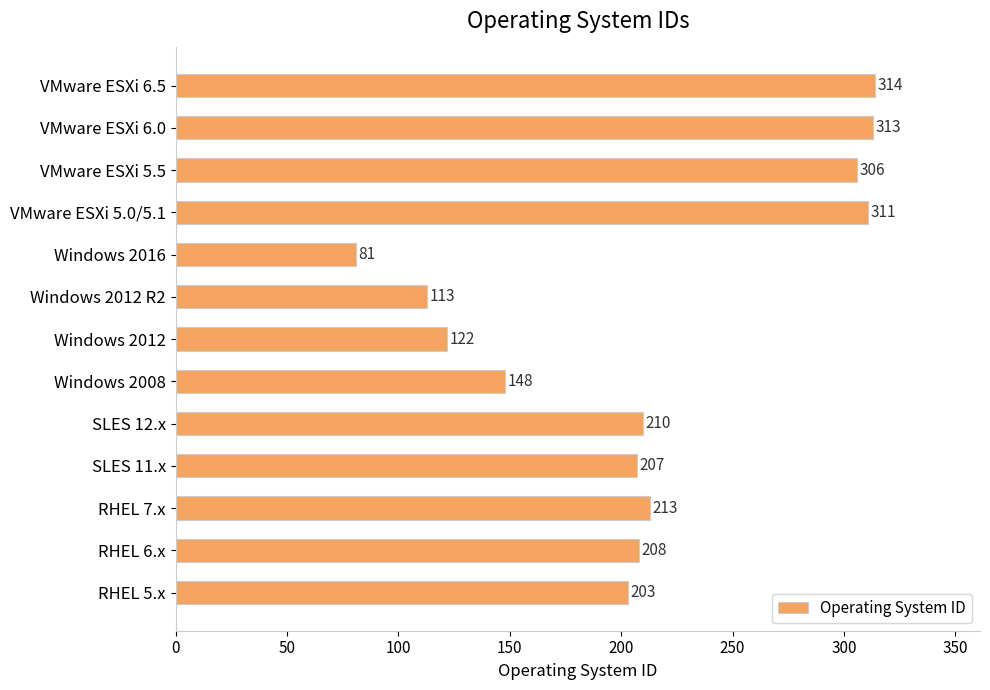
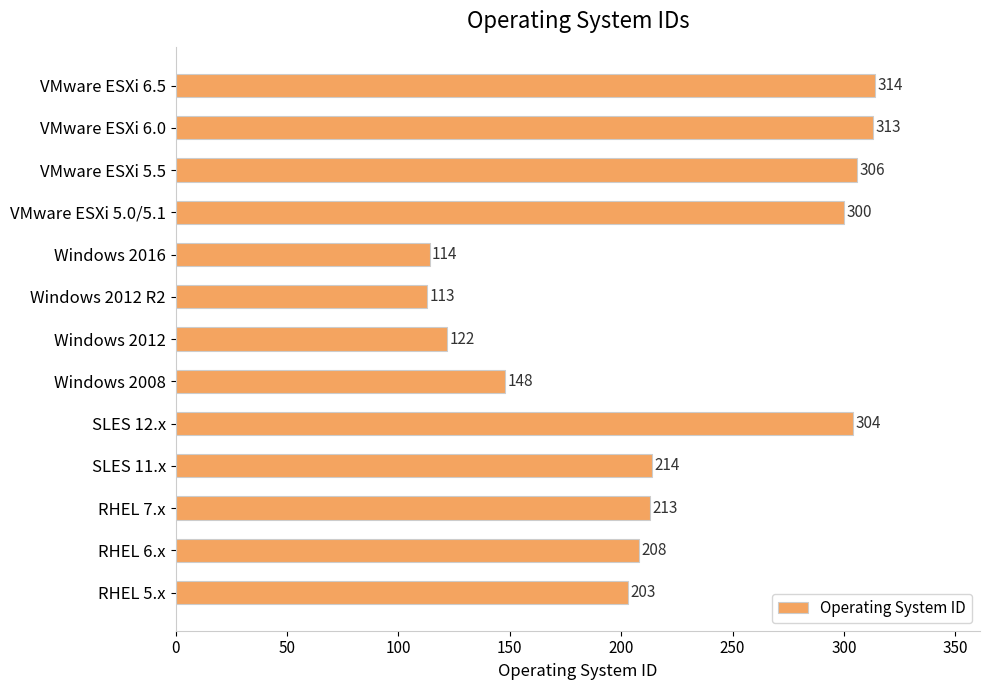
  {
    "VMware ESXi 6.5": 314,
    "VMware ESXi 6.0": 313,
    "VMware ESXi 5.5": 306,
-   "VMware ESXi 5.0/5.1": 311,
-   "Windows 2016": 81,
+   "VMware ESXi 5.0/5.1": 300,
+   "Windows 2016": 114,
    "Windows 2012 R2": 113,
    "Windows 2012": 122,
    "Windows 2008": 148,
-   "SLES 12.x": 210,
-   "SLES 11.x": 207,
+   "SLES 12.x": 304,
+   "SLES 11.x": 214,
    "RHEL 7.x": 213,
    "RHEL 6.x": 208,
    "RHEL 5.x": 203
  }
